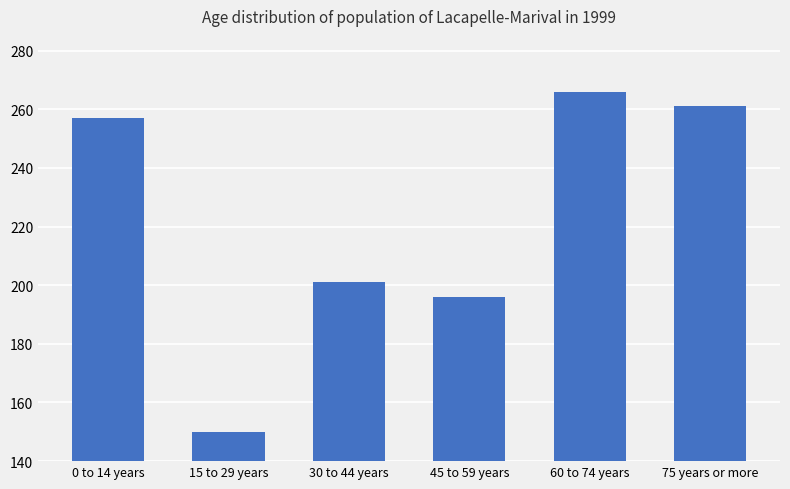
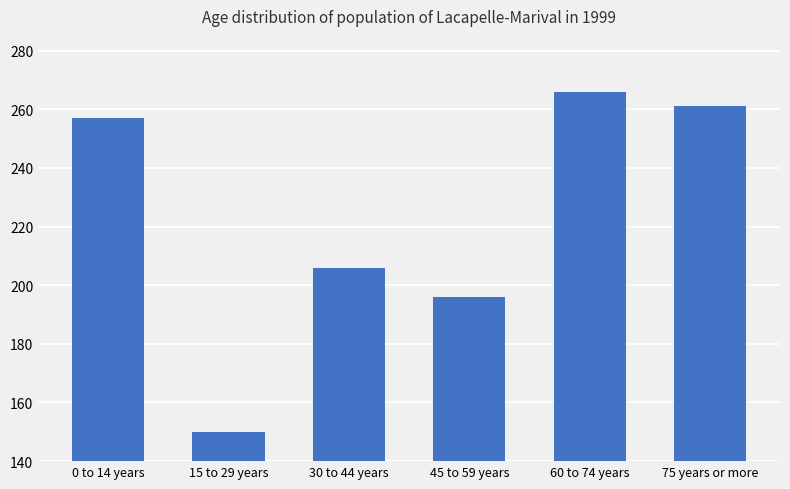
  {
    "0 to 14 years": 257,
    "15 to 29 years": 150,
-   "30 to 44 years": 201,
+   "30 to 44 years": 206,
    "45 to 59 years": 196,
    "60 to 74 years": 266,
    "75 years or more": 261
  }
